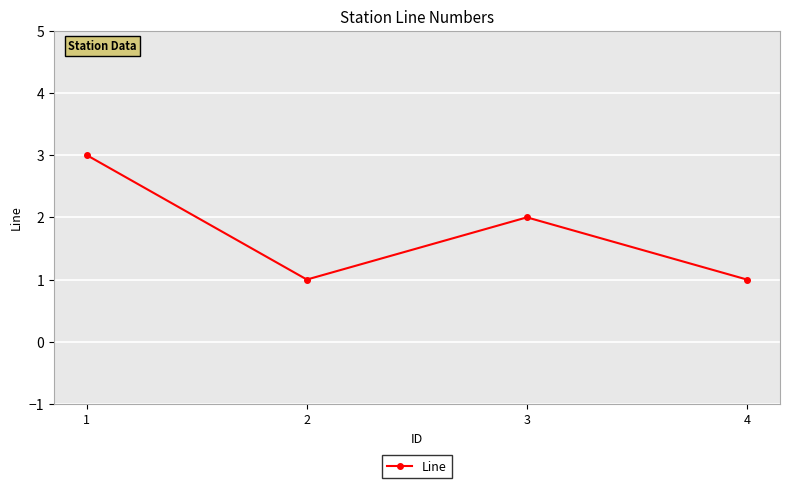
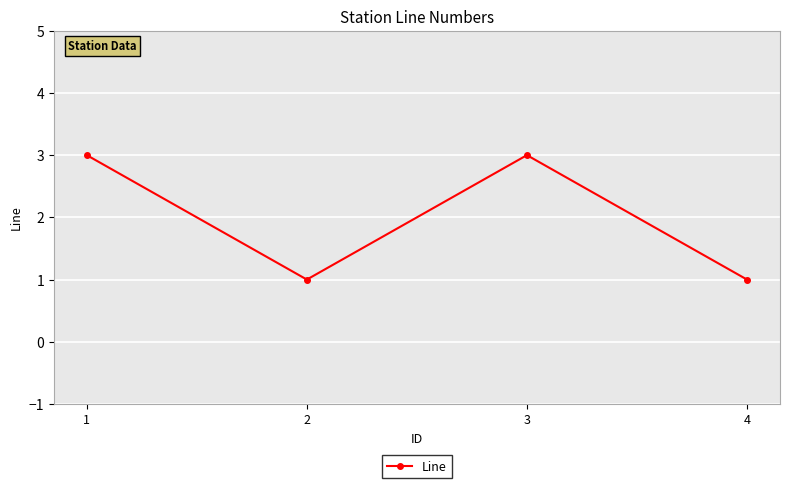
  {
    "1": 3,
    "2": 1,
-   "3": 2,
+   "3": 3,
    "4": 1
  }
